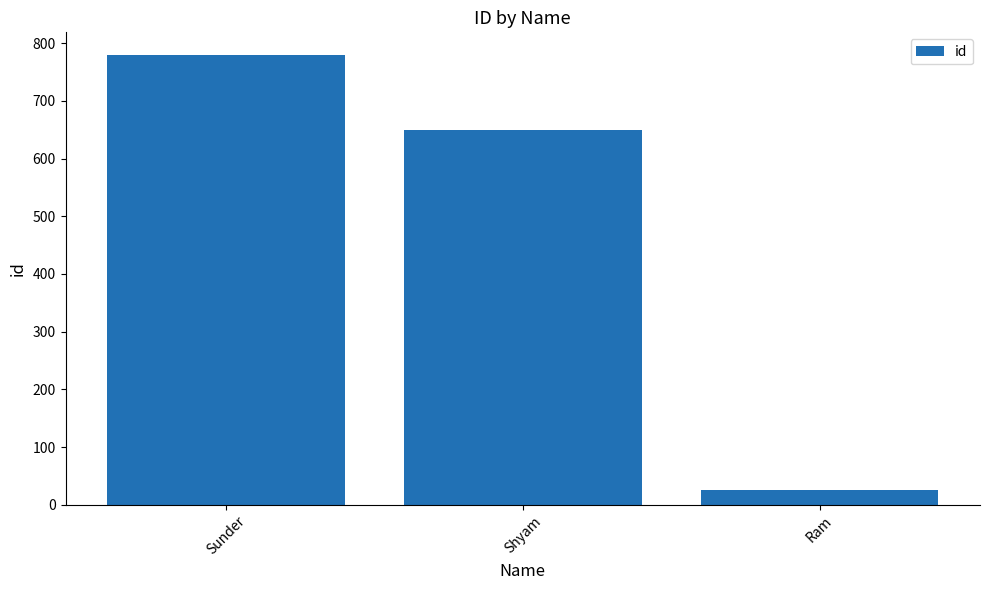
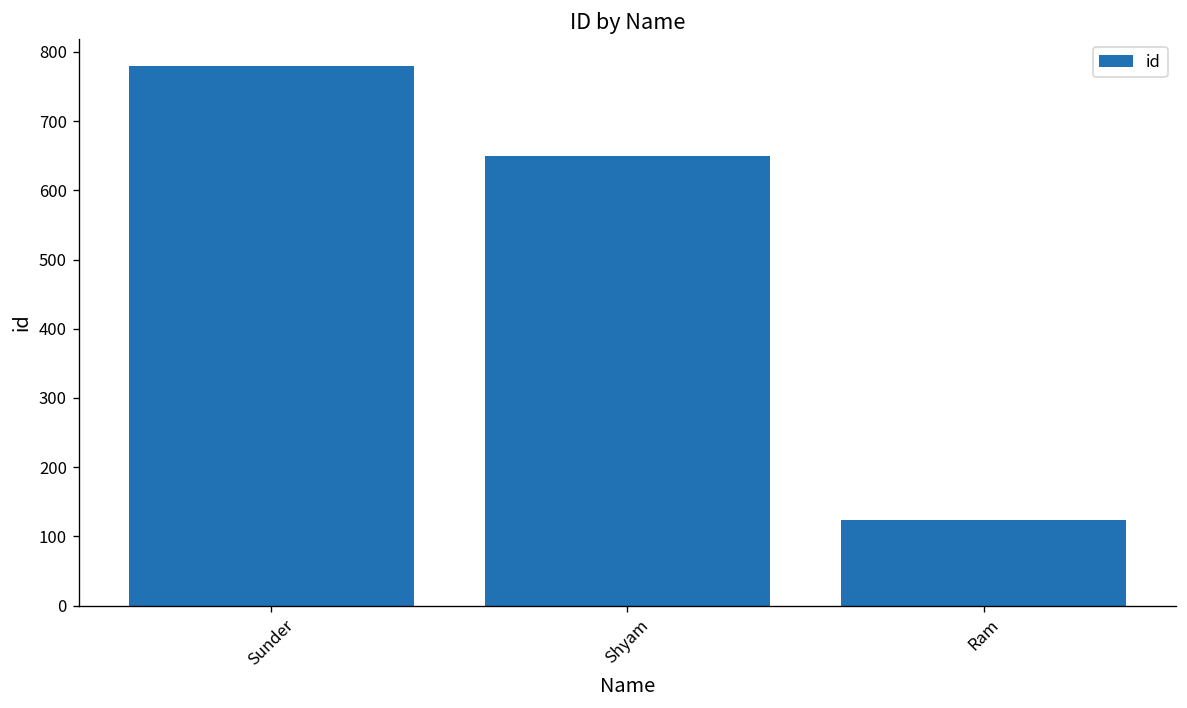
  {
    "Sunder": 780,
    "Shyam": 650,
-   "Ram": 30
+   "Ram": 120
  }
